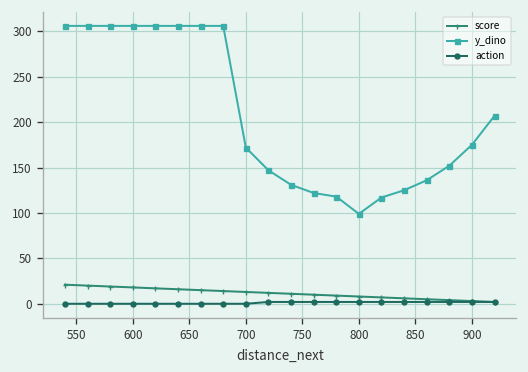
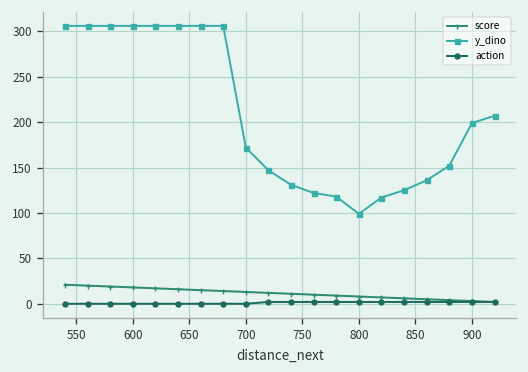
  {
    "y_dino": {
      "600": 310,
      "700": 170,
      "800": 100,
-     "900": 180
+     "900": 200
    }
  }
